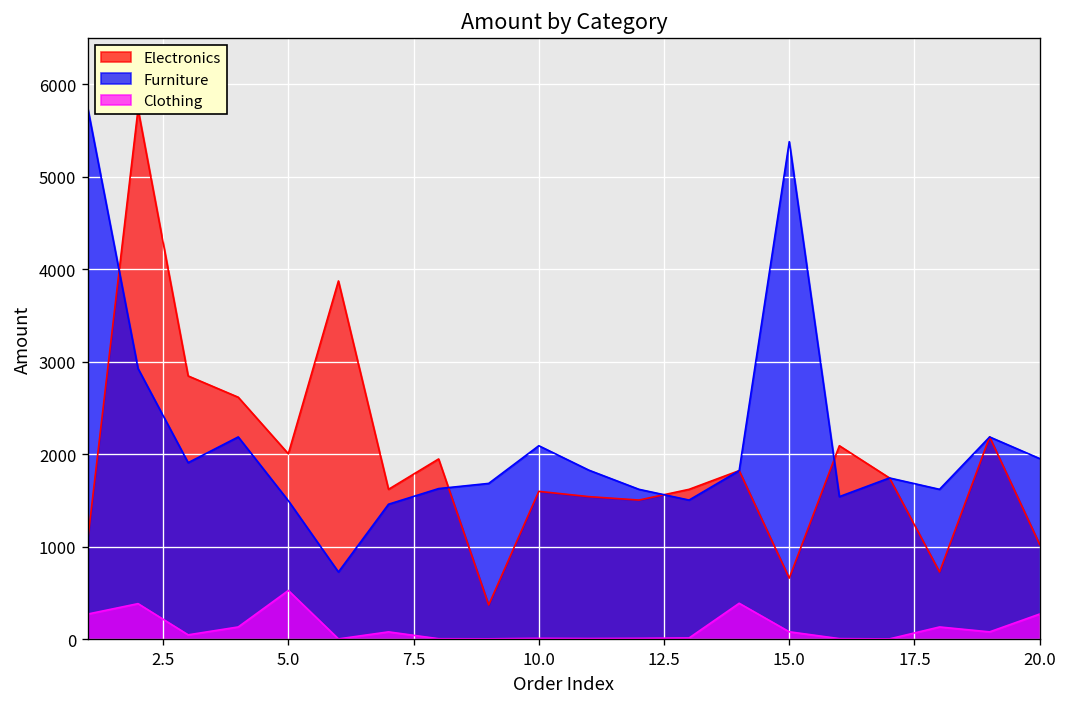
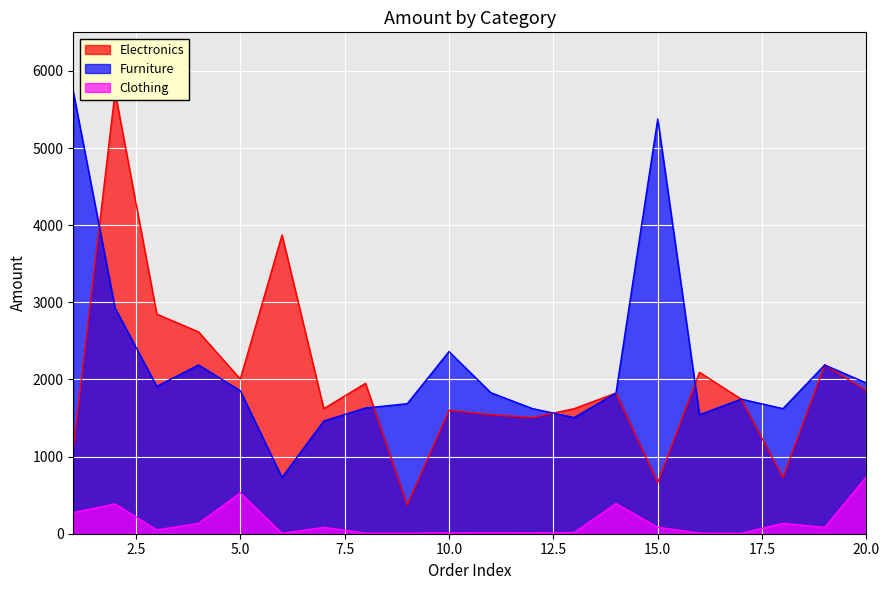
  {
    "Electronics": {
      "5.0": 2000,
      "10.0": 1600,
      "15.0": 700,
-     "20.0": 1000
+     "20.0": 1900
    },
    "Furniture": {
-     "5.0": 1500,
-     "10.0": 2100,
+     "5.0": 1900,
+     "10.0": 2400,
      "15.0": 5400,
      "20.0": 2000
    },
    "Clothing": {
      "5.0": 500,
      "10.0": 0,
      "15.0": 100,
-     "20.0": 300
+     "20.0": 700
    }
  }
